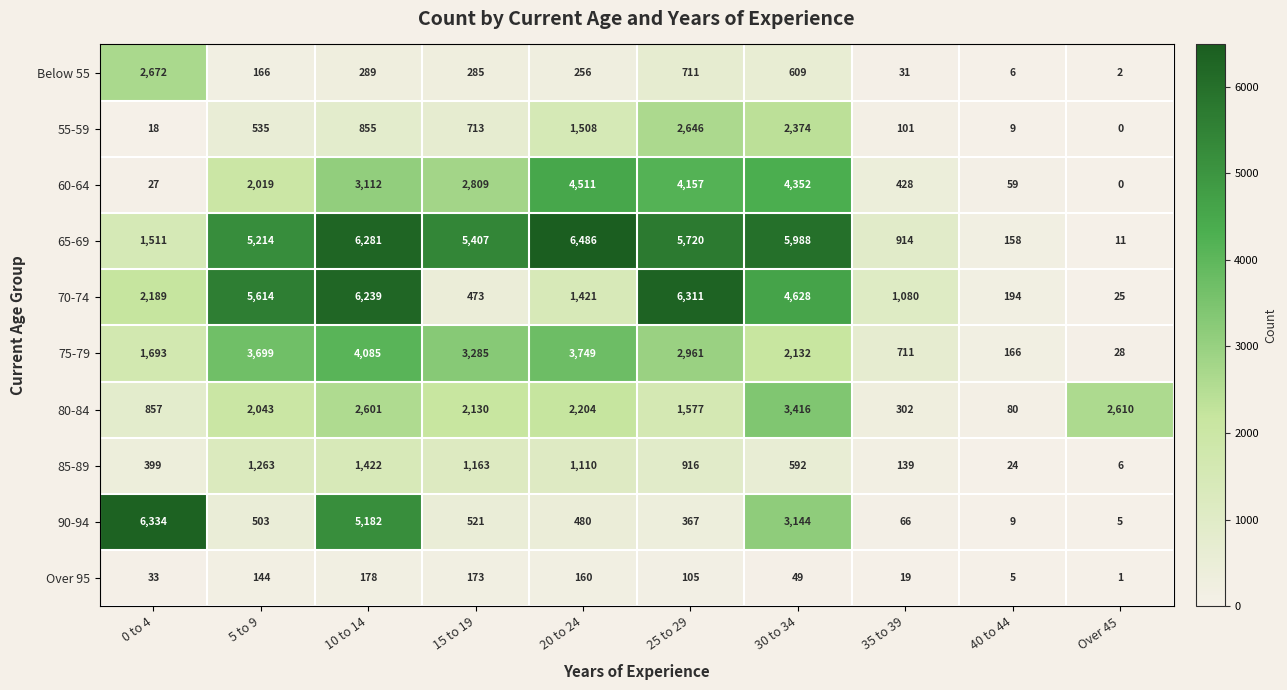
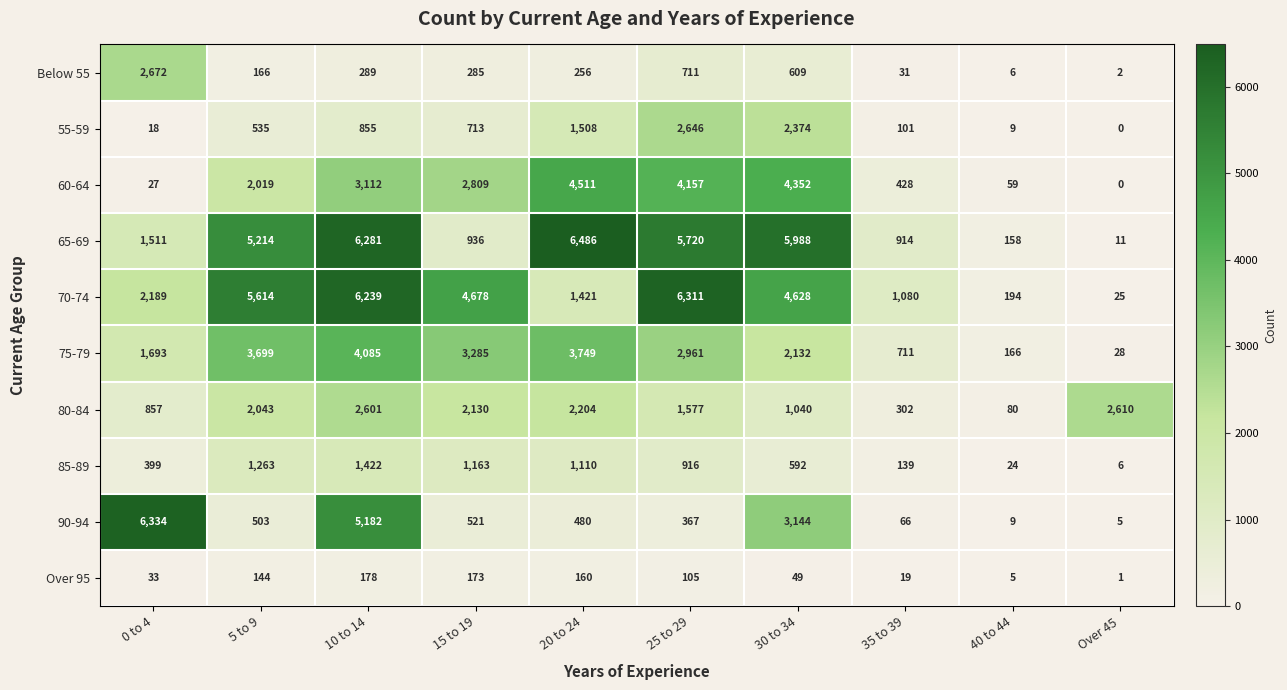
  {
    "Below 55": {
      "0 to 4": "2,672",
      "5 to 9": "166",
      "10 to 14": "289",
      "15 to 19": "285",
      "20 to 24": "256",
      "25 to 29": "711",
      "30 to 34": "609",
      "35 to 39": "31",
      "40 to 44": "6",
      "Over 45": "2"
    },
    "55-59": {
      "0 to 4": "18",
      "5 to 9": "535",
      "10 to 14": "855",
      "15 to 19": "713",
      "20 to 24": "1,508",
      "25 to 29": "2,646",
      "30 to 34": "2,374",
      "35 to 39": "101",
      "40 to 44": "9",
      "Over 45": "0"
    },
    "60-64": {
      "0 to 4": "27",
      "5 to 9": "2,019",
      "10 to 14": "3,112",
      "15 to 19": "2,809",
      "20 to 24": "4,511",
      "25 to 29": "4,157",
      "30 to 34": "4,352",
      "35 to 39": "428",
      "40 to 44": "59",
      "Over 45": "0"
    },
    "65-69": {
      "0 to 4": "1,511",
      "5 to 9": "5,214",
      "10 to 14": "6,281",
-     "15 to 19": "5,407",
+     "15 to 19": "936",
      "20 to 24": "6,486",
      "25 to 29": "5,720",
      "30 to 34": "5,988",
      "35 to 39": "914",
      "40 to 44": "158",
      "Over 45": "11"
    },
    "70-74": {
      "0 to 4": "2,189",
      "5 to 9": "5,614",
      "10 to 14": "6,239",
-     "15 to 19": "473",
+     "15 to 19": "4,678",
      "20 to 24": "1,421",
      "25 to 29": "6,311",
      "30 to 34": "4,628",
      "35 to 39": "1,080",
      "40 to 44": "194",
      "Over 45": "25"
    },
    "75-79": {
      "0 to 4": "1,693",
      "5 to 9": "3,699",
      "10 to 14": "4,085",
      "15 to 19": "3,285",
      "20 to 24": "3,749",
      "25 to 29": "2,961",
      "30 to 34": "2,132",
      "35 to 39": "711",
      "40 to 44": "166",
      "Over 45": "28"
    },
    "80-84": {
      "0 to 4": "857",
      "5 to 9": "2,043",
      "10 to 14": "2,601",
      "15 to 19": "2,130",
      "20 to 24": "2,204",
      "25 to 29": "1,577",
-     "30 to 34": "3,416",
+     "30 to 34": "1,040",
      "35 to 39": "302",
      "40 to 44": "80",
      "Over 45": "2,610"
    },
    "85-89": {
      "0 to 4": "399",
      "5 to 9": "1,263",
      "10 to 14": "1,422",
      "15 to 19": "1,163",
      "20 to 24": "1,110",
      "25 to 29": "916",
      "30 to 34": "592",
      "35 to 39": "139",
      "40 to 44": "24",
      "Over 45": "6"
    },
    "90-94": {
      "0 to 4": "6,334",
      "5 to 9": "503",
      "10 to 14": "5,182",
      "15 to 19": "521",
      "20 to 24": "480",
      "25 to 29": "367",
      "30 to 34": "3,144",
      "35 to 39": "66",
      "40 to 44": "9",
      "Over 45": "5"
    },
    "Over 95": {
      "0 to 4": "33",
      "5 to 9": "144",
      "10 to 14": "178",
      "15 to 19": "173",
      "20 to 24": "160",
      "25 to 29": "105",
      "30 to 34": "49",
      "35 to 39": "19",
      "40 to 44": "5",
      "Over 45": "1"
    }
  }
